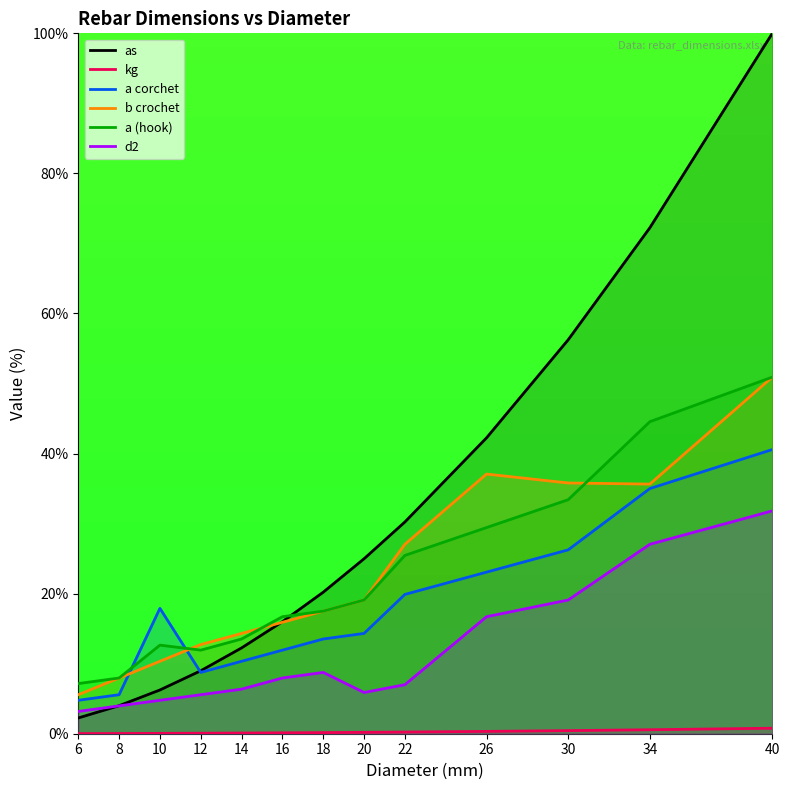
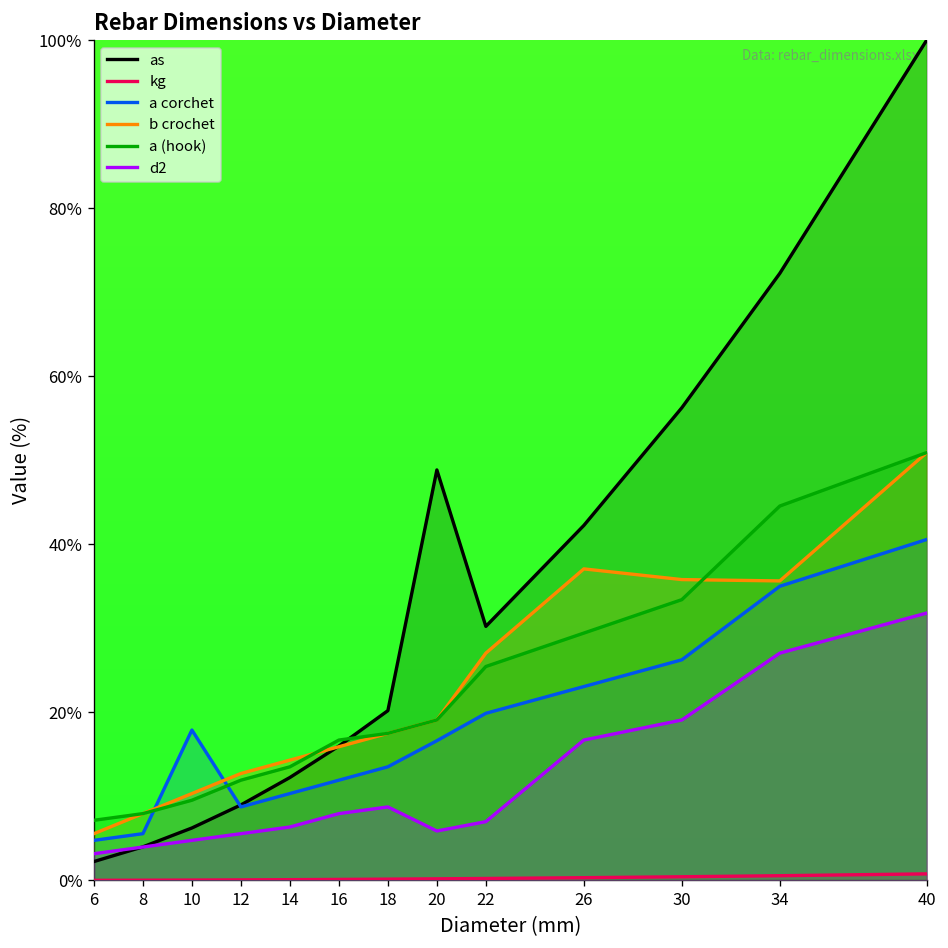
  {
    "as": {
      "6": "2%",
      "10": "6%",
      "14": "12%",
      "18": "20%",
-     "20": "25%",
+     "20": "49%",
      "22": "30%",
      "26": "42%",
      "30": "56%",
      "34": "72%",
      "40": "100%"
    },
    "kg": {
      "6": "0%",
      "8": "0%",
      "10": "0%",
      "12": "0%",
      "14": "0%",
      "16": "0%",
      "18": "0%",
      "20": "0%",
      "22": "0%",
      "26": "0%",
      "30": "0%",
      "34": "1%",
      "40": "1%"
    },
    "a corchet": {
      "6": "5%",
      "8": "6%",
      "10": "18%",
      "14": "10%",
      "16": "12%",
      "18": "14%",
-     "20": "14%",
+     "20": "17%",
      "22": "20%",
      "26": "23%",
      "30": "26%",
      "34": "35%",
      "40": "41%"
    },
    "b crochet": {
      "6": "6%",
      "10": "10%",
      "12": "13%",
      "14": "14%",
      "22": "27%",
      "26": "37%",
      "30": "36%",
      "34": "36%"
    },
    "a (hook)": {
      "6": "7%",
-     "10": "13%",
+     "10": "10%",
      "12": "12%",
      "14": "14%",
      "16": "17%",
      "22": "25%",
      "26": "29%",
      "30": "33%",
      "34": "45%"
    },
    "d2": {
      "6": "3%",
      "10": "5%",
      "12": "6%",
      "14": "6%",
      "16": "8%",
      "18": "9%",
      "20": "6%",
      "22": "7%",
      "26": "17%",
      "30": "19%",
      "34": "27%",
      "40": "32%"
    }
  }
